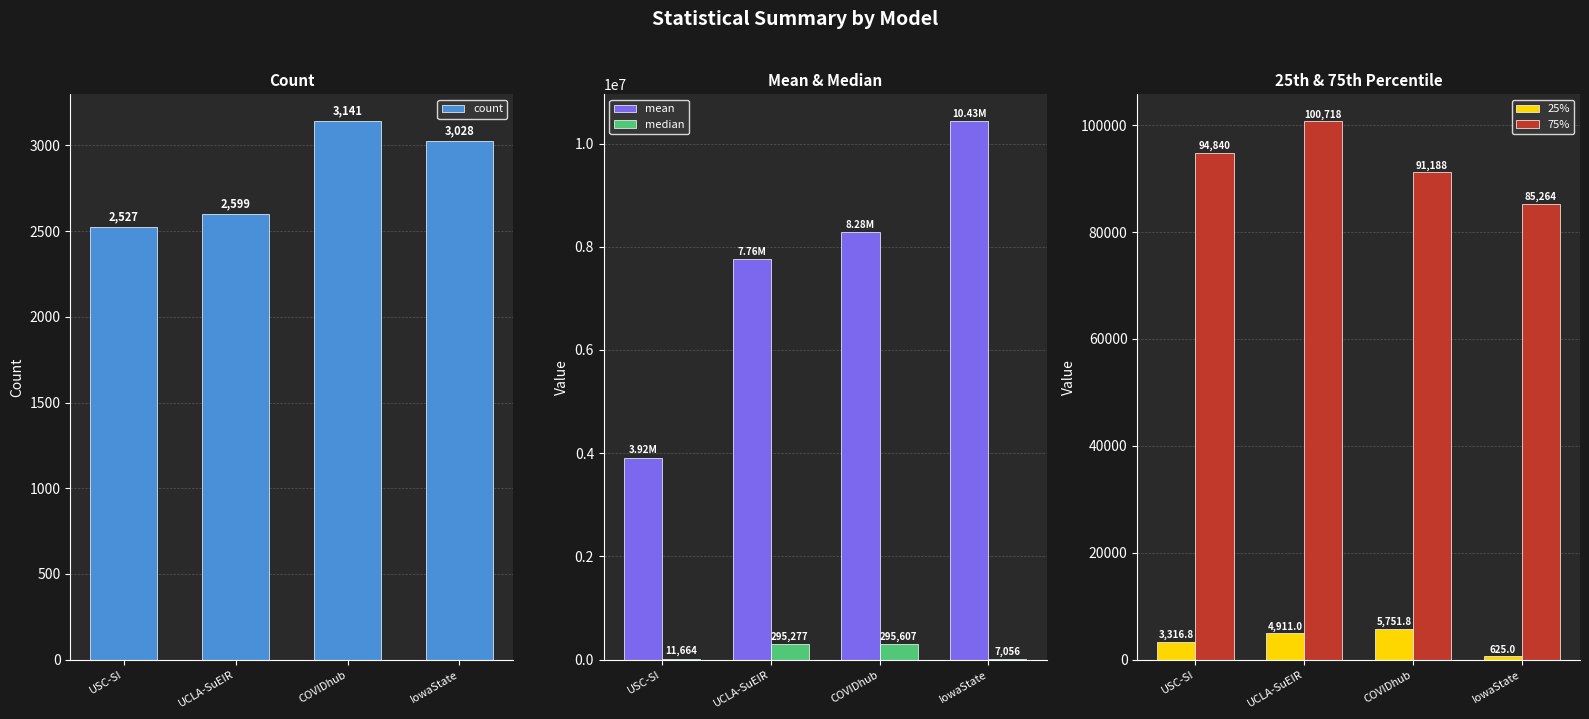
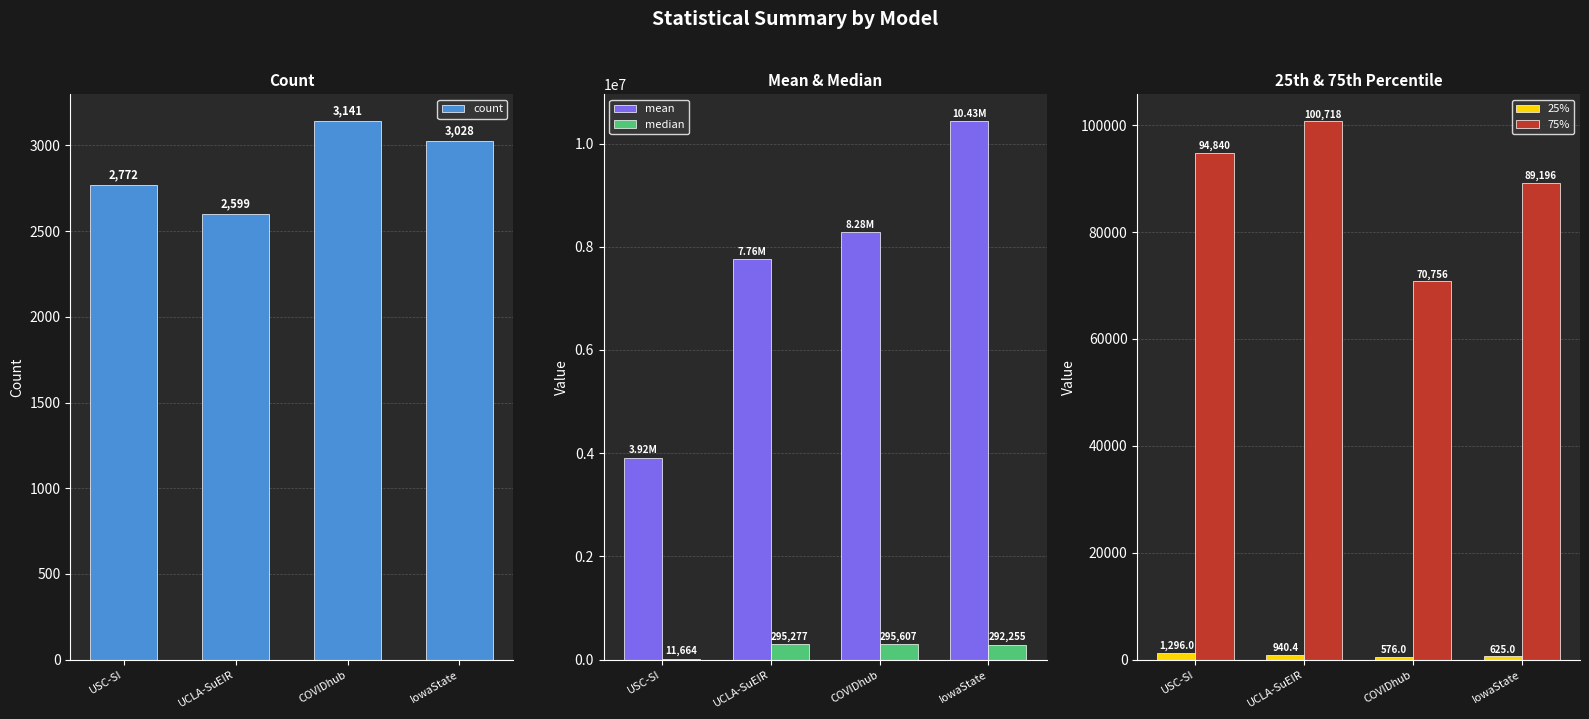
  {
    "Count": {
-     "USC-SI": "2,527",
+     "USC-SI": "2,772",
      "UCLA-SuEIR": "2,599",
      "COVIDhub": "3,141",
      "IowaState": "3,028"
    },
    "Mean & Median": {
      "mean": {
        "USC-SI": "3.92M",
        "UCLA-SuEIR": "7.76M",
        "COVIDhub": "8.28M",
        "IowaState": "10.43M"
      },
      "median": {
        "USC-SI": "11,664",
        "UCLA-SuEIR": "295,277",
        "COVIDhub": "295,607",
-       "IowaState": "7,056"
+       "IowaState": "292,255"
      }
    },
    "25th & 75th Percentile": {
      "25%": {
-       "USC-SI": "3,316.8",
-       "UCLA-SuEIR": "4,911.0",
-       "COVIDhub": "5,751.8",
+       "USC-SI": "1,296.0",
+       "UCLA-SuEIR": "940.4",
+       "COVIDhub": "576.0",
        "IowaState": "625.0"
      },
      "75%": {
        "USC-SI": "94,840",
        "UCLA-SuEIR": "100,718",
-       "COVIDhub": "91,188",
-       "IowaState": "85,264"
+       "COVIDhub": "70,756",
+       "IowaState": "89,196"
      }
    }
  }
